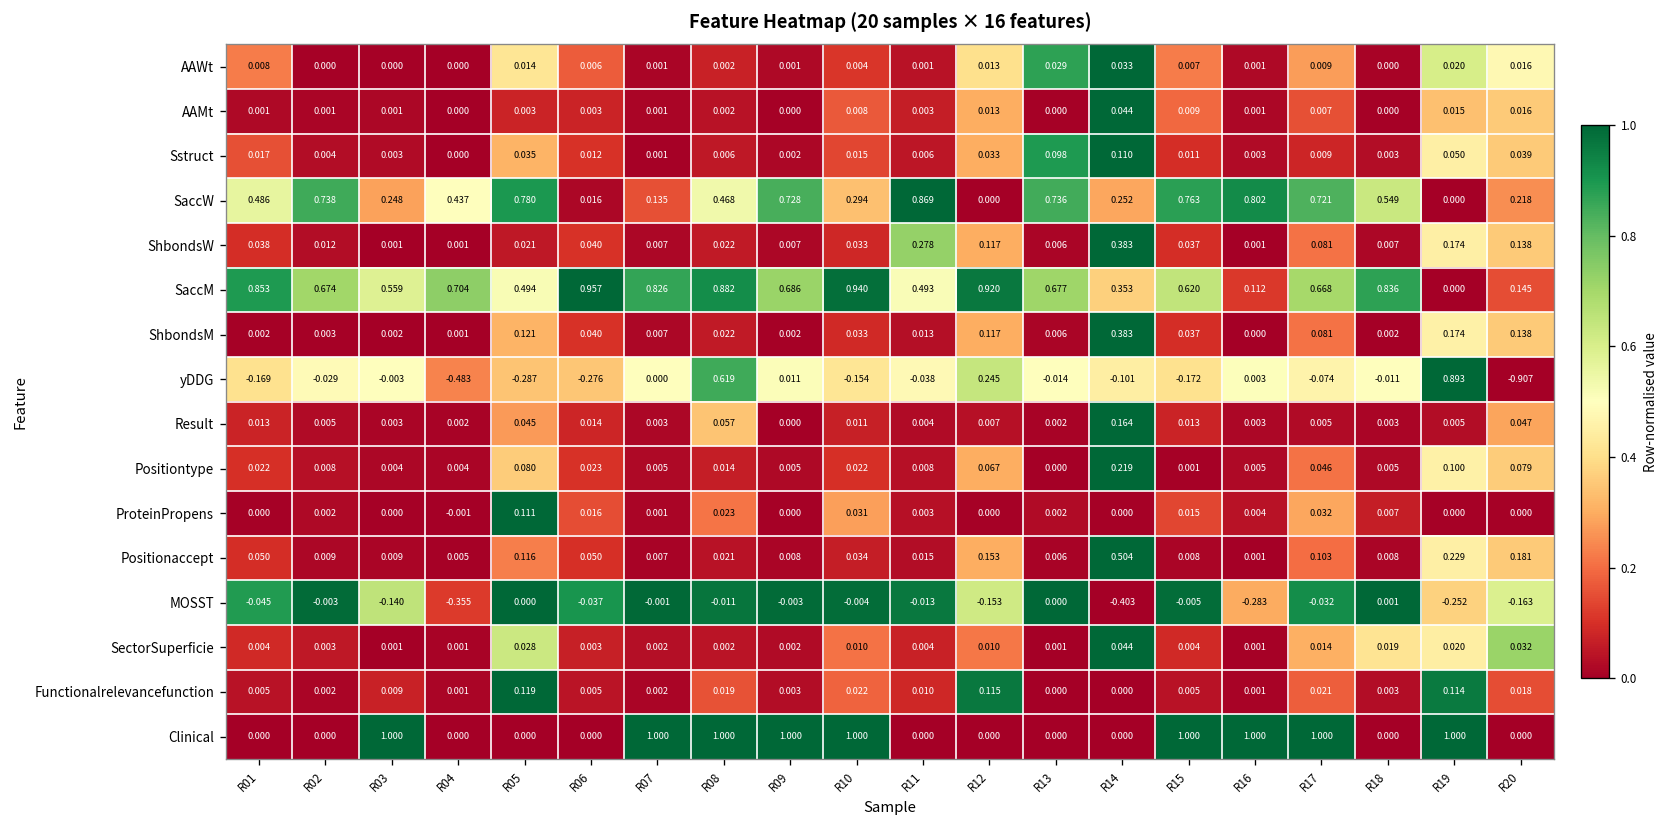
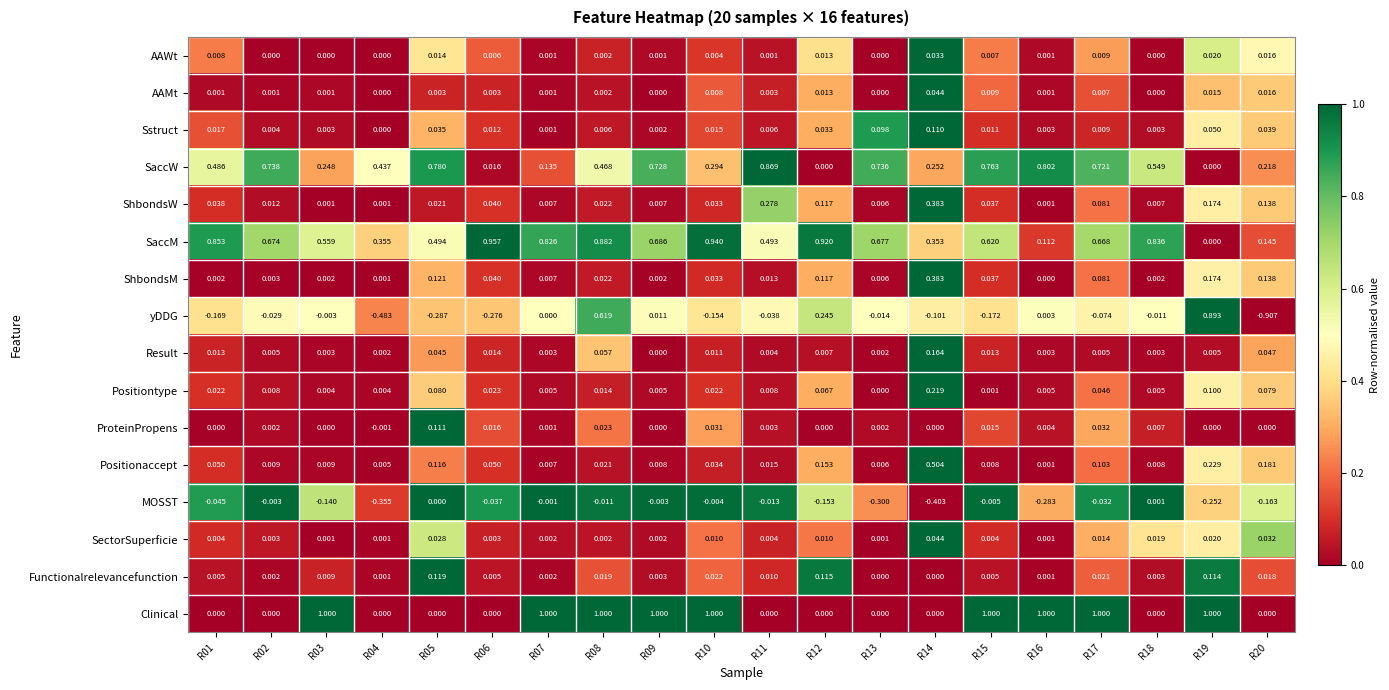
  {
    "AAWt": {
      "R01": 0.008,
      "R02": 0.000,
      "R03": 0.000,
      "R04": 0.000,
      "R05": 0.014,
      "R06": 0.006,
      "R07": 0.001,
      "R08": 0.002,
      "R09": 0.001,
      "R10": 0.004,
      "R11": 0.001,
      "R12": 0.013,
-     "R13": 0.029,
+     "R13": 0.000,
      "R14": 0.033,
      "R15": 0.007,
      "R16": 0.001,
      "R17": 0.009,
      "R18": 0.000,
      "R19": 0.020,
      "R20": 0.016
    },
    "SaccM": {
      "R01": 0.853,
      "R02": 0.674,
      "R03": 0.559,
-     "R04": 0.704,
+     "R04": 0.355,
      "R05": 0.494,
      "R06": 0.957,
      "R07": 0.826,
      "R08": 0.882,
      "R09": 0.686,
      "R10": 0.940,
      "R11": 0.493,
      "R12": 0.920,
      "R13": 0.677,
      "R14": 0.353,
      "R15": 0.620,
      "R16": 0.112,
      "R17": 0.668,
      "R18": 0.836,
      "R19": 0.000,
      "R20": 0.145
    },
    "MOSST": {
      "R01": -0.045,
      "R02": -0.003,
      "R03": -0.140,
      "R04": -0.355,
      "R05": 0.000,
      "R06": -0.037,
      "R07": -0.001,
      "R08": -0.011,
      "R09": -0.003,
      "R10": -0.004,
      "R11": -0.013,
      "R12": -0.153,
-     "R13": 0.000,
+     "R13": -0.300,
      "R14": -0.403,
      "R15": -0.005,
      "R16": -0.283,
      "R17": -0.032,
      "R18": 0.001,
      "R19": -0.252,
      "R20": -0.163
    }
  }
